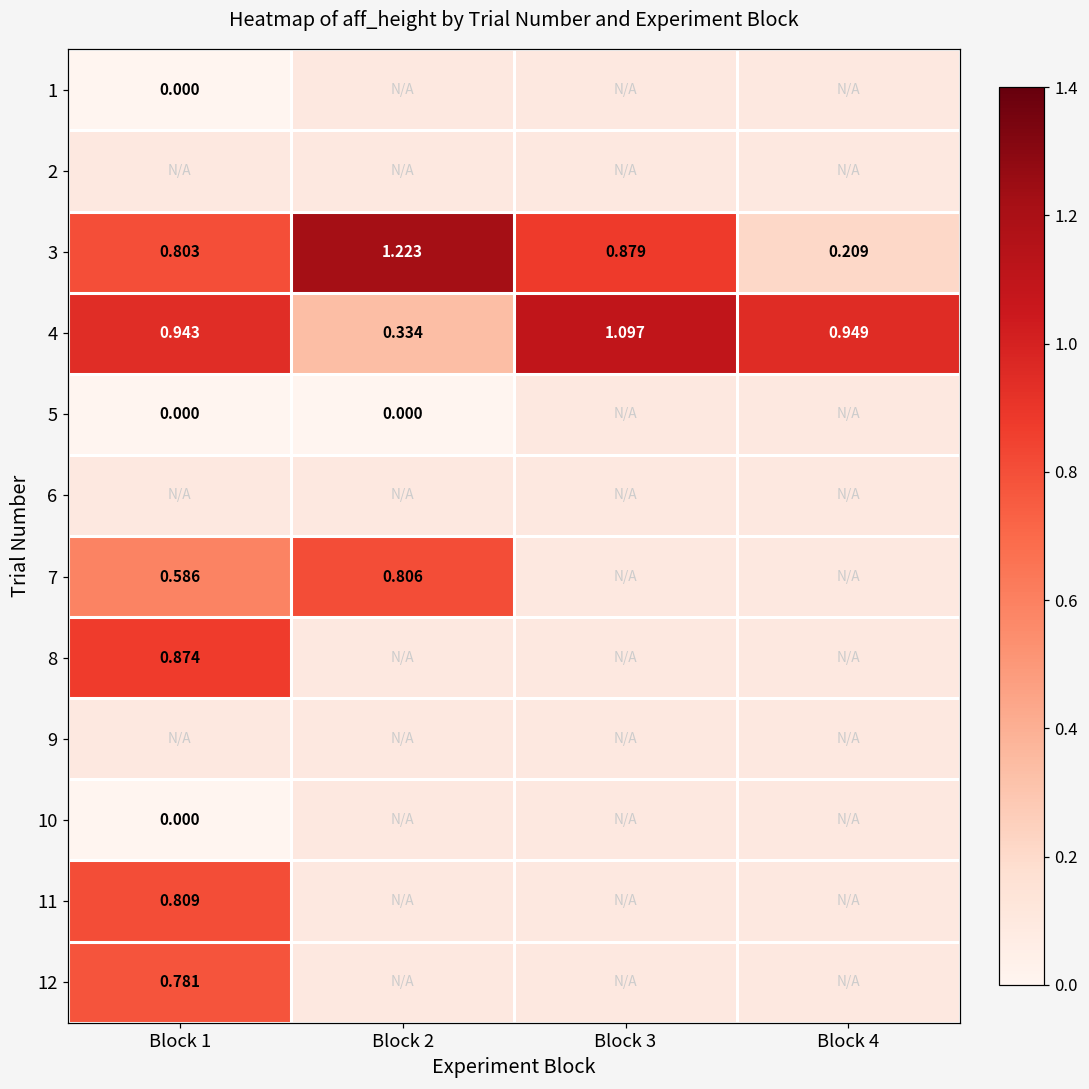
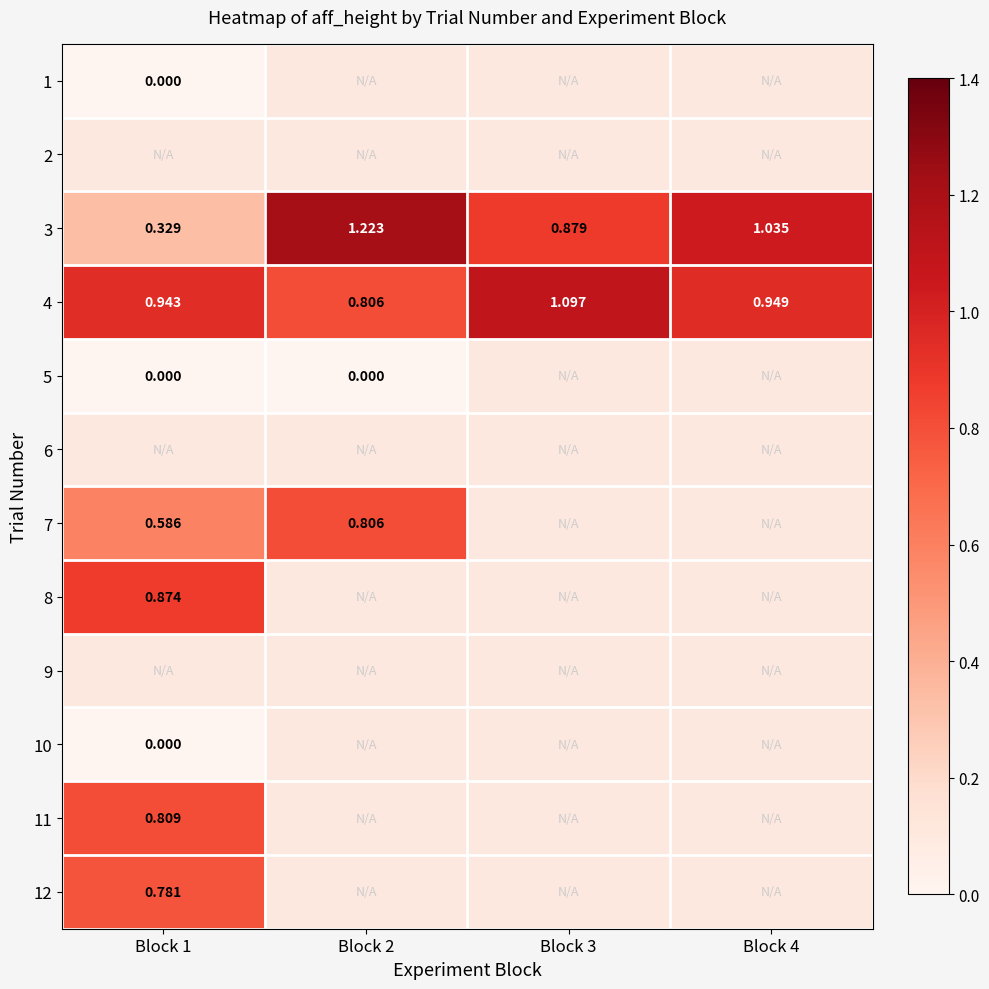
  {
    "1": {
      "Block 1": 0.000
    },
    "3": {
-     "Block 1": 0.803,
+     "Block 1": 0.329,
      "Block 2": 1.223,
      "Block 3": 0.879,
-     "Block 4": 0.209
+     "Block 4": 1.035
    },
    "4": {
      "Block 1": 0.943,
-     "Block 2": 0.334,
+     "Block 2": 0.806,
      "Block 3": 1.097,
      "Block 4": 0.949
    },
    "5": {
      "Block 1": 0.000,
      "Block 2": 0.000
    },
    "7": {
      "Block 1": 0.586,
      "Block 2": 0.806
    },
    "8": {
      "Block 1": 0.874
    },
    "10": {
      "Block 1": 0.000
    },
    "11": {
      "Block 1": 0.809
    },
    "12": {
      "Block 1": 0.781
    }
  }
